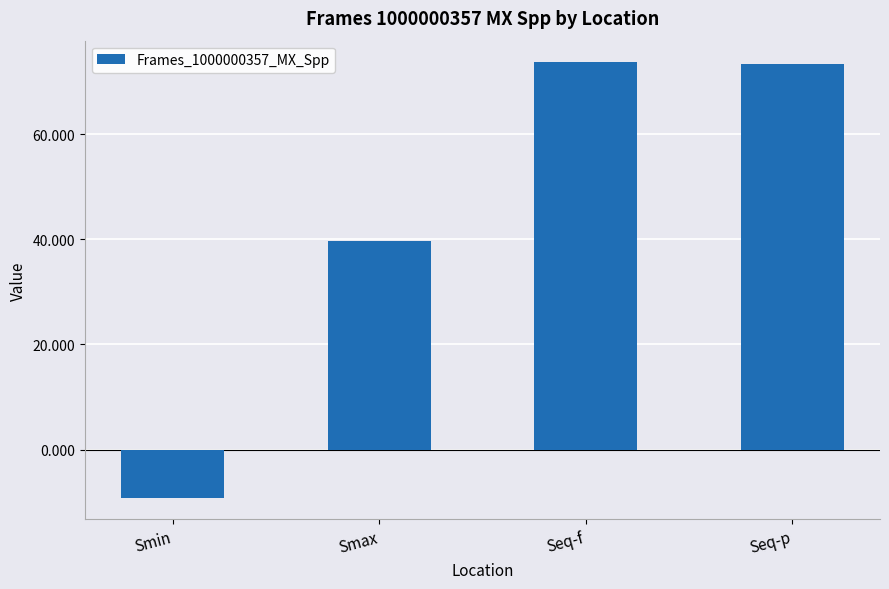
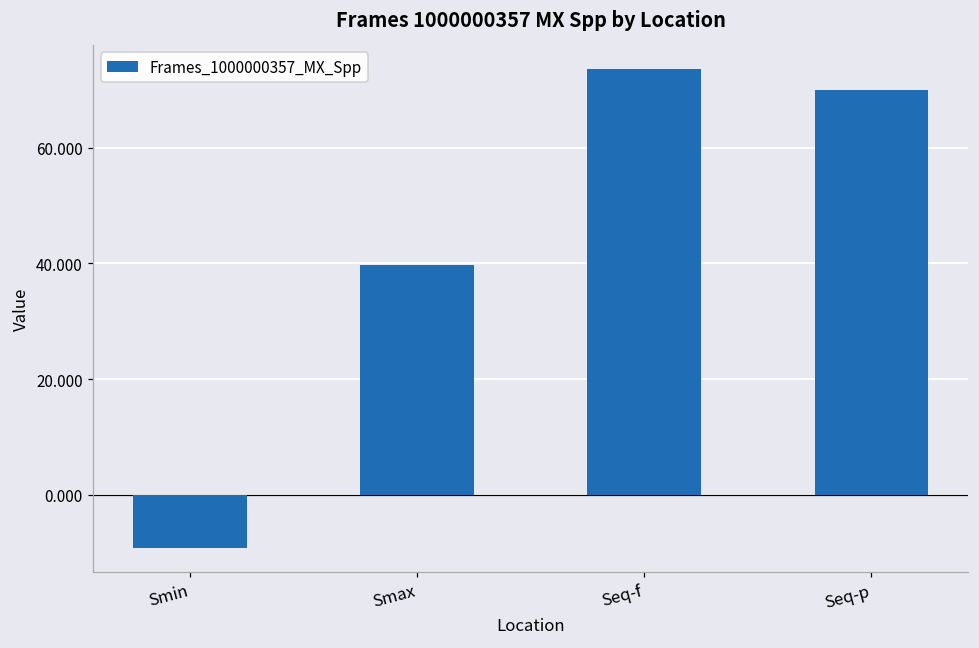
  {
    "Smin": -9,
    "Smax": 40,
    "Seq-f": 74,
-   "Seq-p": 73
+   "Seq-p": 70
  }
